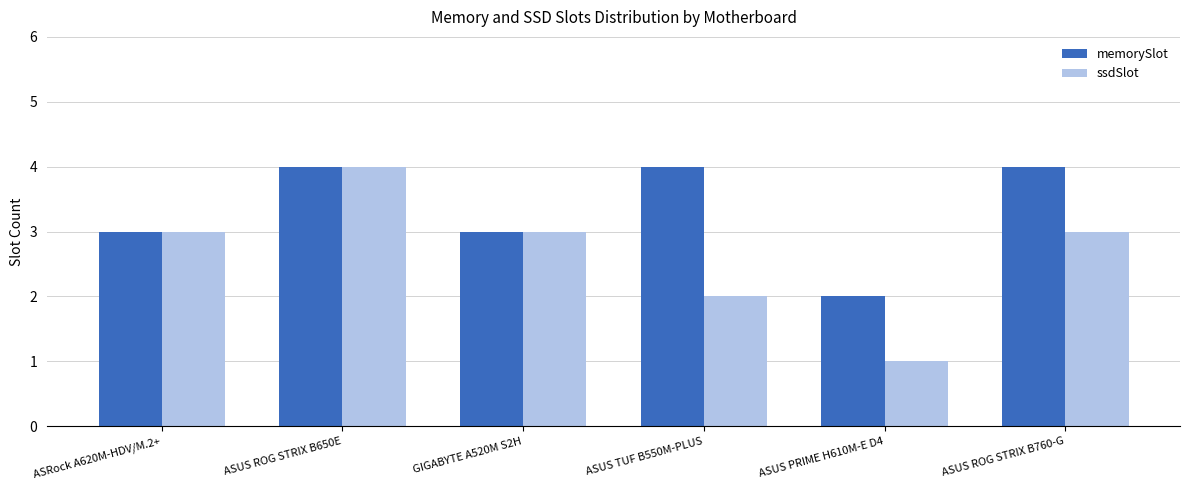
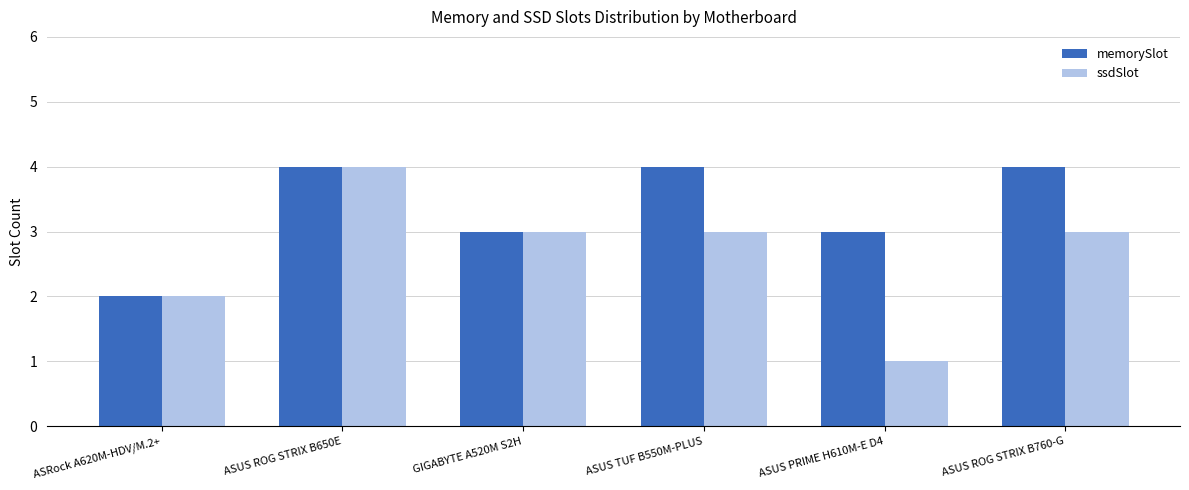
  {
    "memorySlot": {
-     "ASRock A620M-HDV/M.2+": 3,
+     "ASRock A620M-HDV/M.2+": 2,
      "ASUS ROG STRIX B650E": 4,
      "GIGABYTE A520M S2H": 3,
      "ASUS TUF B550M-PLUS": 4,
-     "ASUS PRIME H610M-E D4": 2,
+     "ASUS PRIME H610M-E D4": 3,
      "ASUS ROG STRIX B760-G": 4
    },
    "ssdSlot": {
-     "ASRock A620M-HDV/M.2+": 3,
+     "ASRock A620M-HDV/M.2+": 2,
      "ASUS ROG STRIX B650E": 4,
      "GIGABYTE A520M S2H": 3,
-     "ASUS TUF B550M-PLUS": 2,
+     "ASUS TUF B550M-PLUS": 3,
      "ASUS PRIME H610M-E D4": 1,
      "ASUS ROG STRIX B760-G": 3
    }
  }
